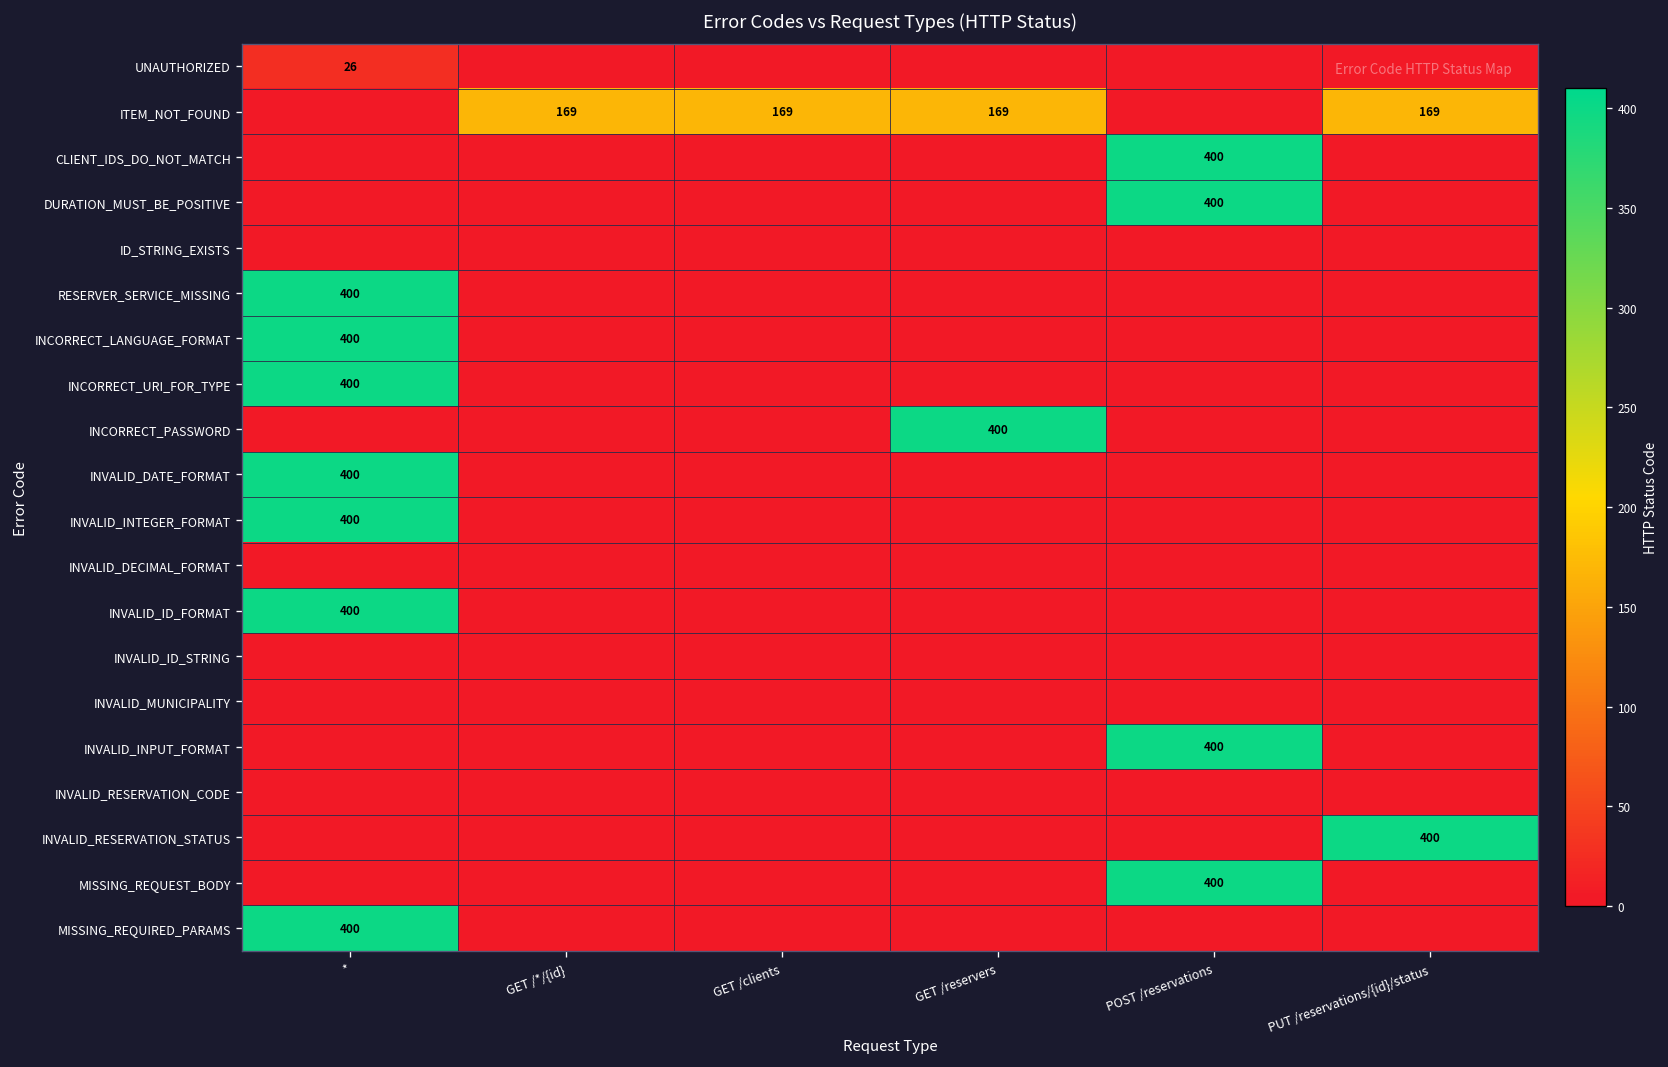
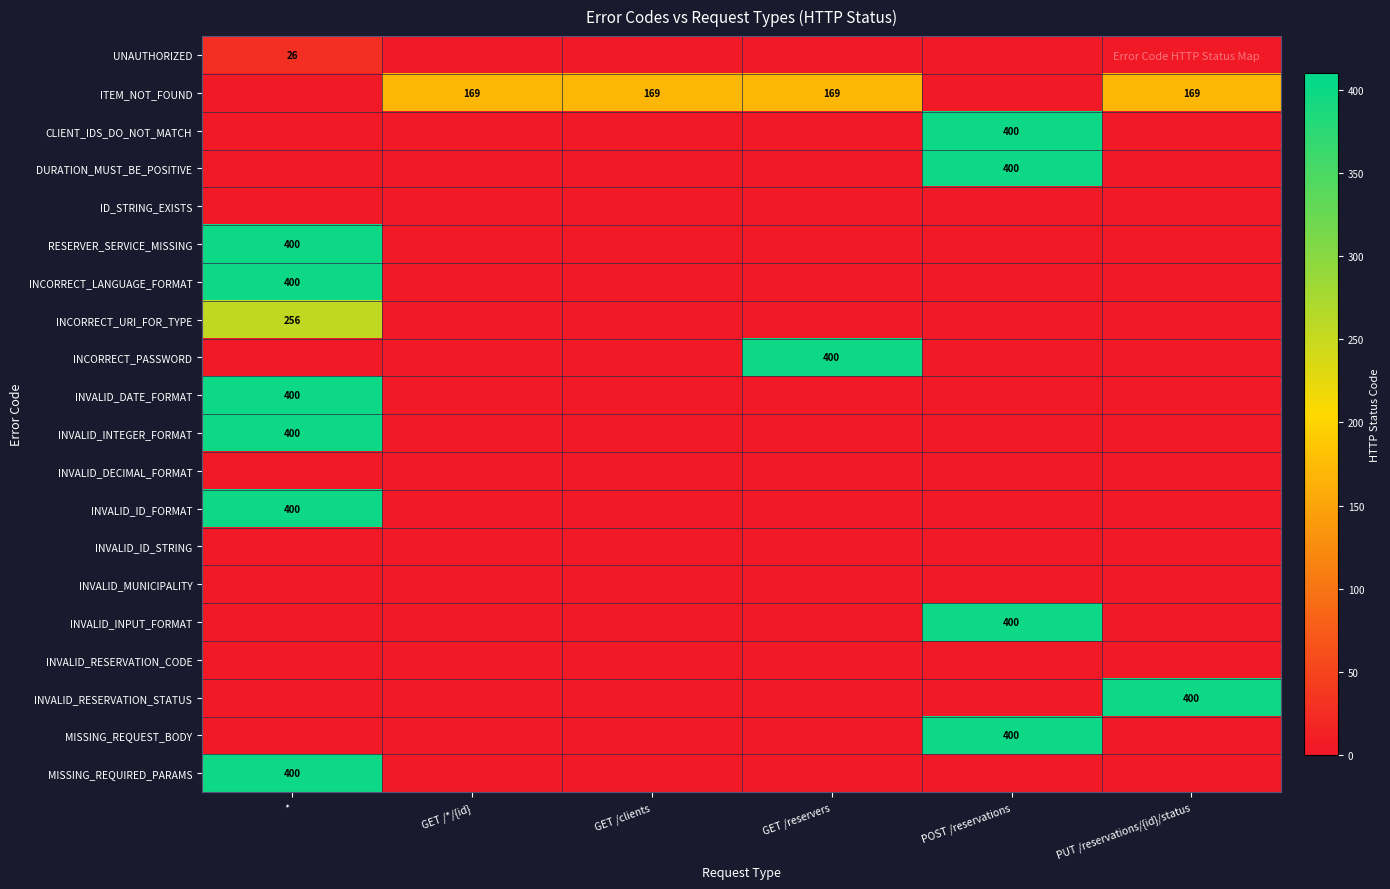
  {
    "UNAUTHORIZED": {
      "*": 26
    },
    "ITEM_NOT_FOUND": {
      "GET /*/{id}": 169,
      "GET /clients": 169,
      "GET /reservers": 169,
      "PUT /reservations/{id}/status": 169
    },
    "CLIENT_IDS_DO_NOT_MATCH": {
      "POST /reservations": 400
    },
    "DURATION_MUST_BE_POSITIVE": {
      "POST /reservations": 400
    },
    "RESERVER_SERVICE_MISSING": {
      "*": 400
    },
    "INCORRECT_LANGUAGE_FORMAT": {
      "*": 400
    },
    "INCORRECT_URI_FOR_TYPE": {
-     "*": 400
+     "*": 256
    },
    "INCORRECT_PASSWORD": {
      "GET /reservers": 400
    },
    "INVALID_DATE_FORMAT": {
      "*": 400
    },
    "INVALID_INTEGER_FORMAT": {
      "*": 400
    },
    "INVALID_ID_FORMAT": {
      "*": 400
    },
    "INVALID_INPUT_FORMAT": {
      "POST /reservations": 400
    },
    "INVALID_RESERVATION_STATUS": {
      "PUT /reservations/{id}/status": 400
    },
    "MISSING_REQUEST_BODY": {
      "POST /reservations": 400
    },
    "MISSING_REQUIRED_PARAMS": {
      "*": 400
    }
  }
